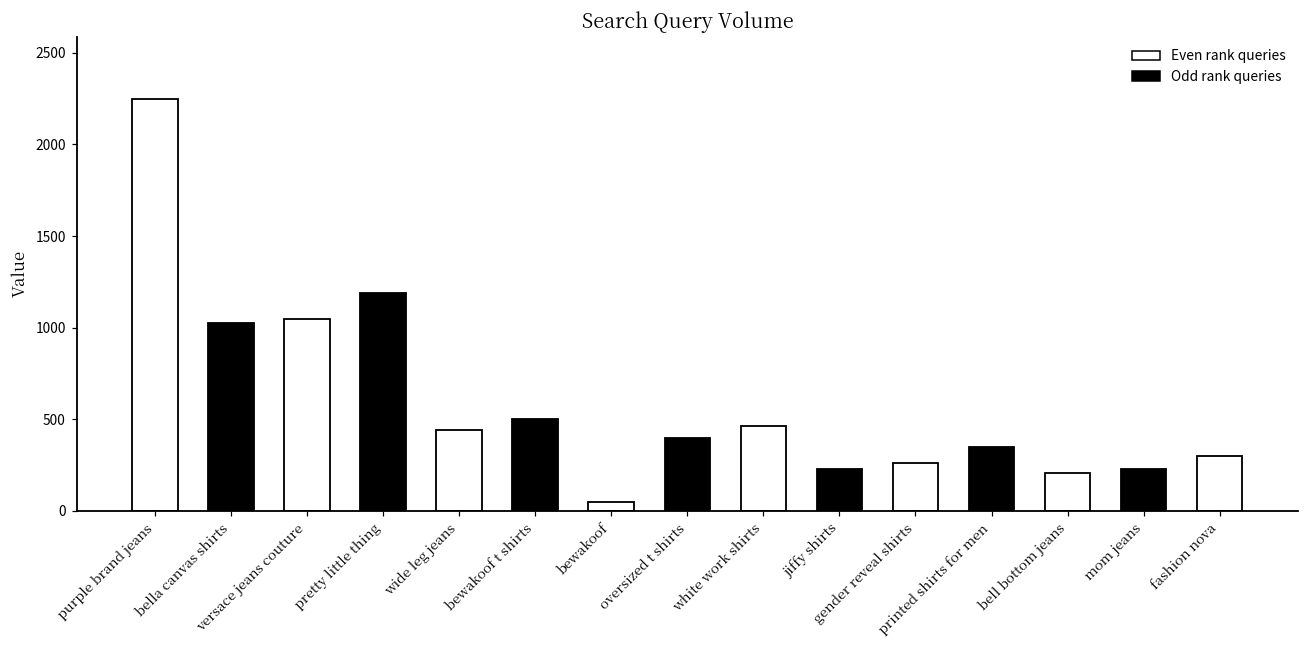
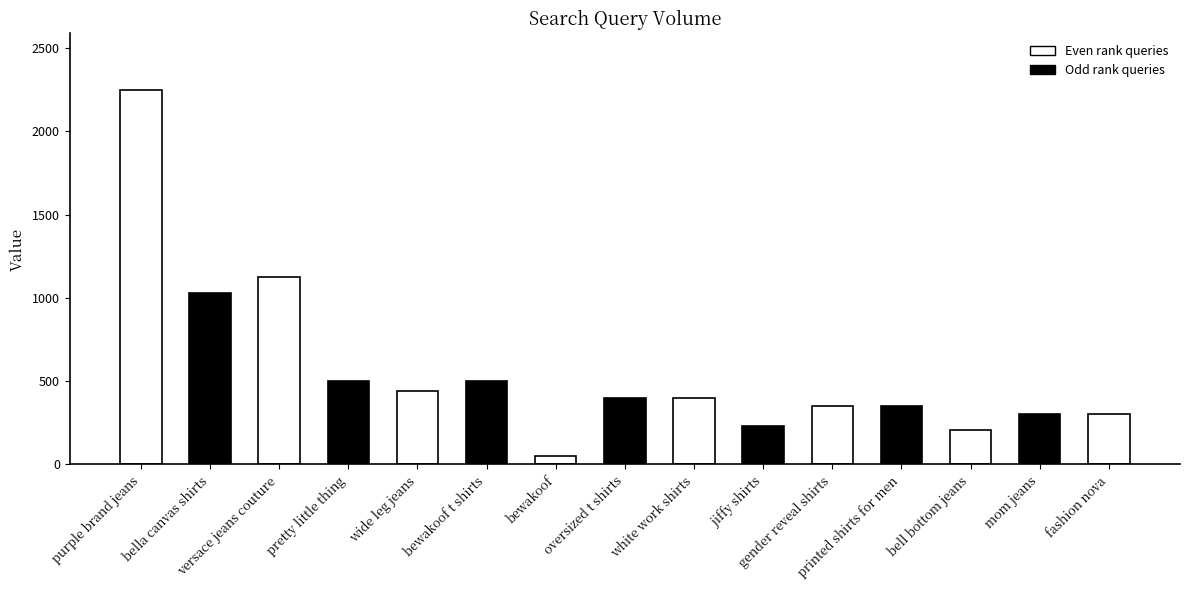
  {
    "purple brand jeans": 2250,
    "bella canvas shirts": 1030,
-   "versace jeans couture": 1050,
-   "pretty little thing": 1190,
+   "versace jeans couture": 1130,
+   "pretty little thing": 500,
    "wide leg jeans": 440,
    "bewakoof t shirts": 500,
    "bewakoof": 50,
    "oversized t shirts": 400,
-   "white work shirts": 470,
+   "white work shirts": 400,
    "jiffy shirts": 230,
-   "gender reveal shirts": 260,
+   "gender reveal shirts": 350,
    "printed shirts for men": 350,
    "bell bottom jeans": 210,
-   "mom jeans": 230,
+   "mom jeans": 300,
    "fashion nova": 300
  }
